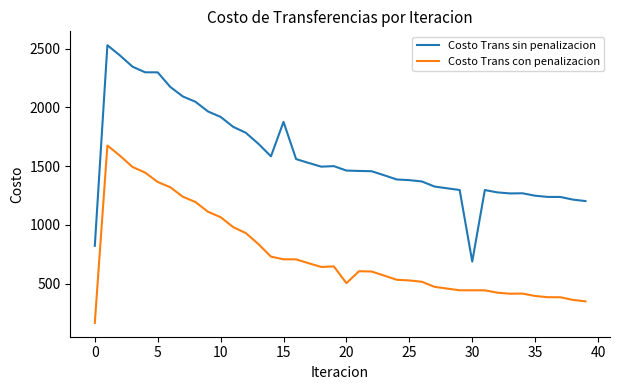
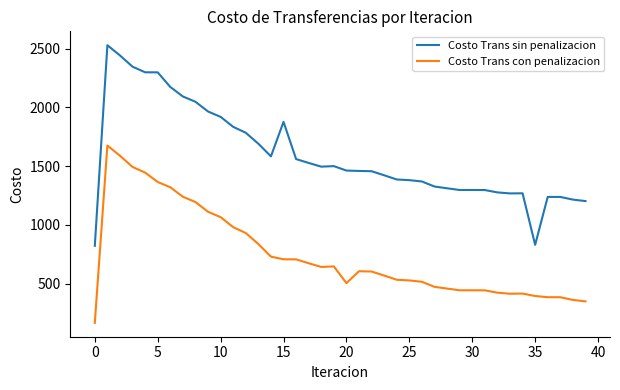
  {
    "Costo Trans sin penalizacion": {
      "0": 820,
      "5": 2300,
      "10": 1920,
      "15": 1880,
      "20": 1460,
      "25": 1380,
-     "30": 690,
-     "35": 1250
+     "30": 1300,
+     "35": 830
    },
    "Costo Trans con penalizacion": {
      "0": 170,
      "5": 1360,
      "10": 1070,
      "15": 710,
      "20": 510,
      "25": 530,
      "30": 440,
      "35": 400
    }
  }
